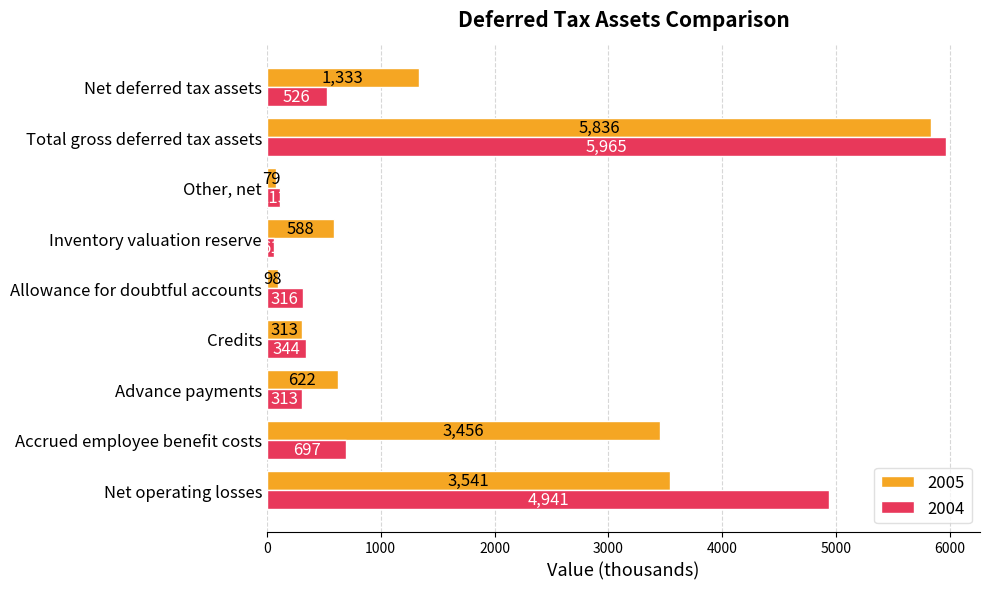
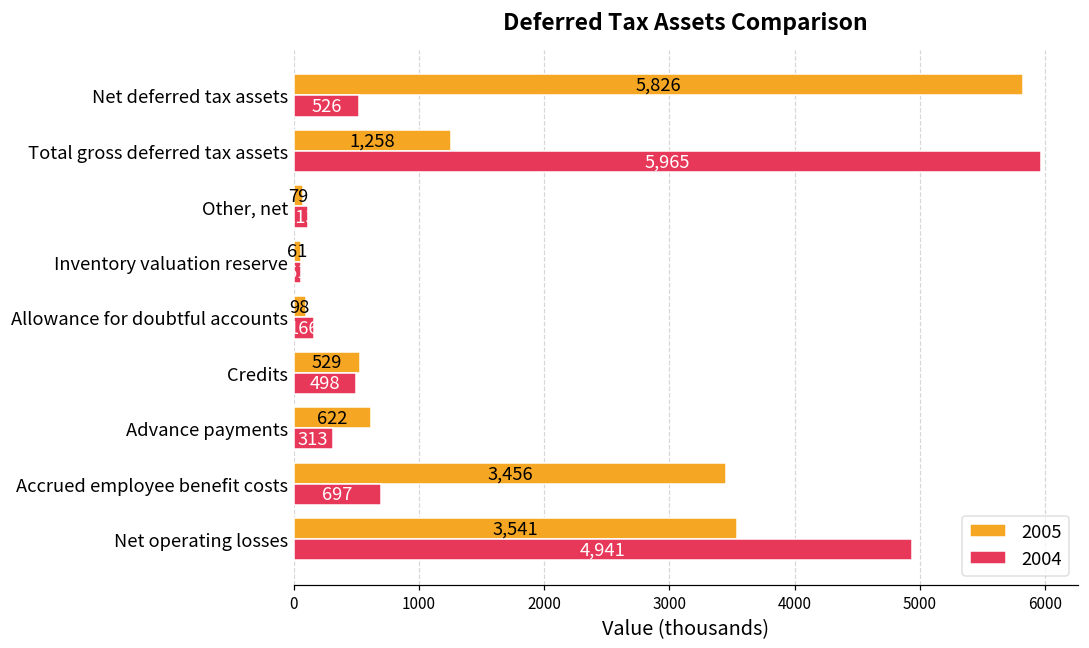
  {
    "2005": {
-     "Net deferred tax assets": "1,333",
-     "Total gross deferred tax assets": "5,836",
+     "Net deferred tax assets": "5,826",
+     "Total gross deferred tax assets": "1,258",
      "Other, net": "79",
-     "Inventory valuation reserve": "588",
+     "Inventory valuation reserve": "61",
      "Allowance for doubtful accounts": "98",
-     "Credits": "313",
+     "Credits": "529",
      "Advance payments": "622",
      "Accrued employee benefit costs": "3,456",
      "Net operating losses": "3,541"
    },
    "2004": {
      "Net deferred tax assets": "526",
      "Total gross deferred tax assets": "5,965",
-     "Allowance for doubtful accounts": "316",
-     "Credits": "344",
+     "Allowance for doubtful accounts": "166",
+     "Credits": "498",
      "Advance payments": "313",
      "Accrued employee benefit costs": "697",
      "Net operating losses": "4,941"
    }
  }
